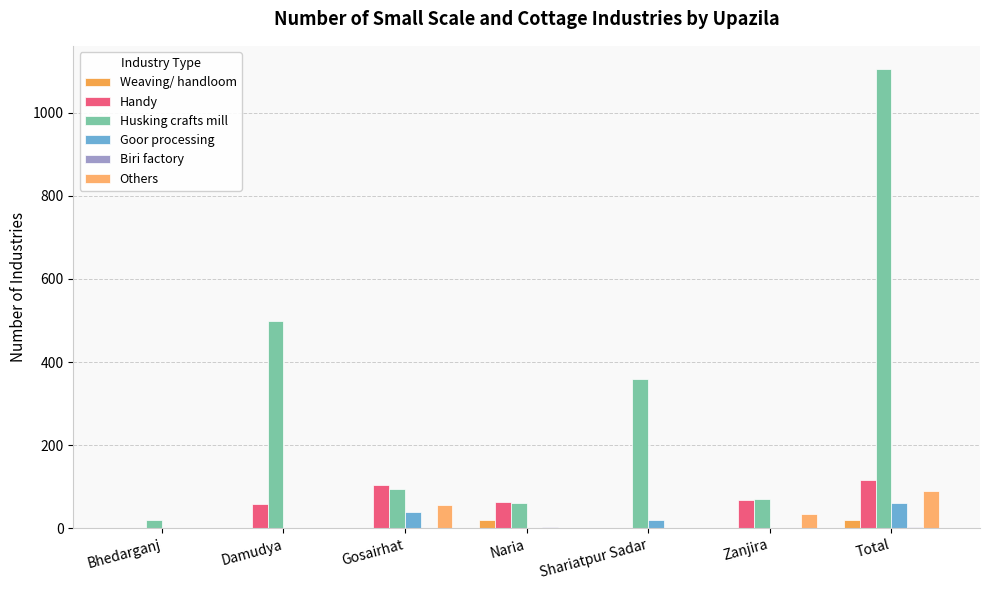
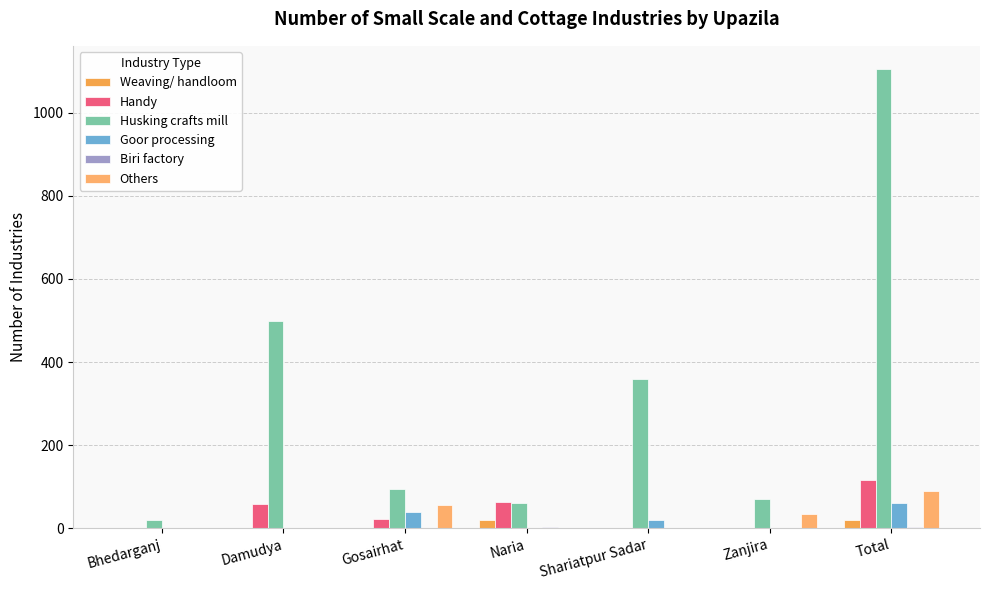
  {
    "Handy": {
      "Bhedarganj": 0,
      "Damudya": 60,
-     "Gosairhat": 110,
+     "Gosairhat": 20,
      "Naria": 60,
      "Shariatpur Sadar": 0,
-     "Zanjira": 70,
+     "Zanjira": 0,
      "Total": 120
    }
  }
